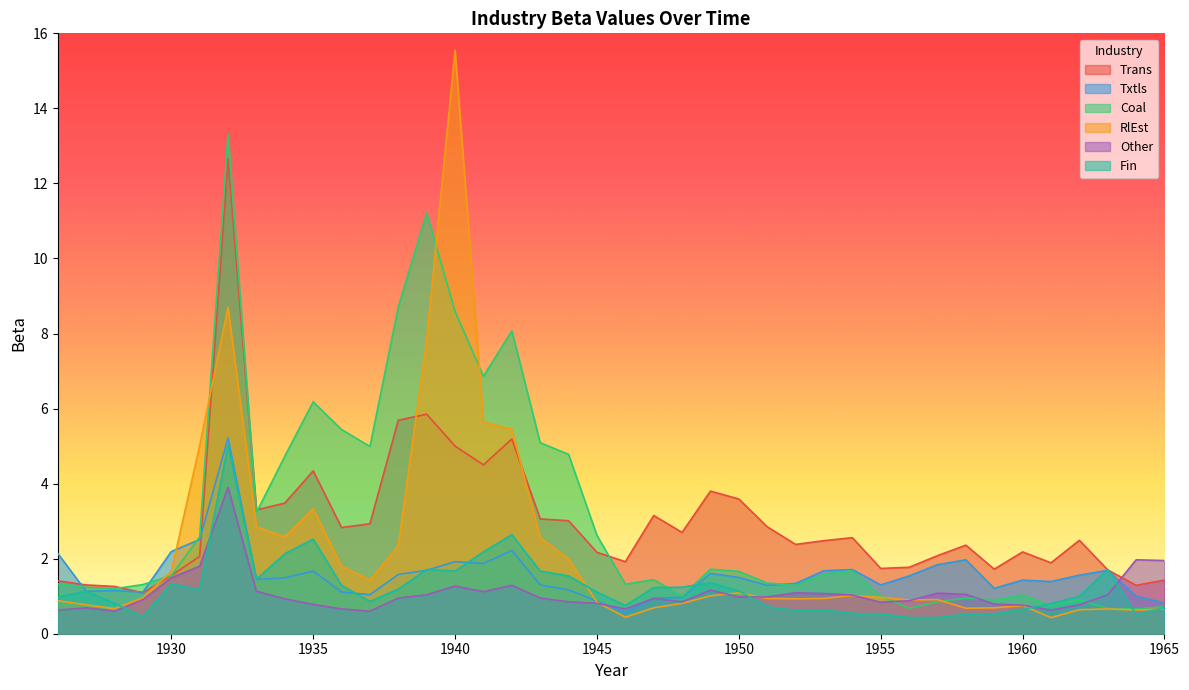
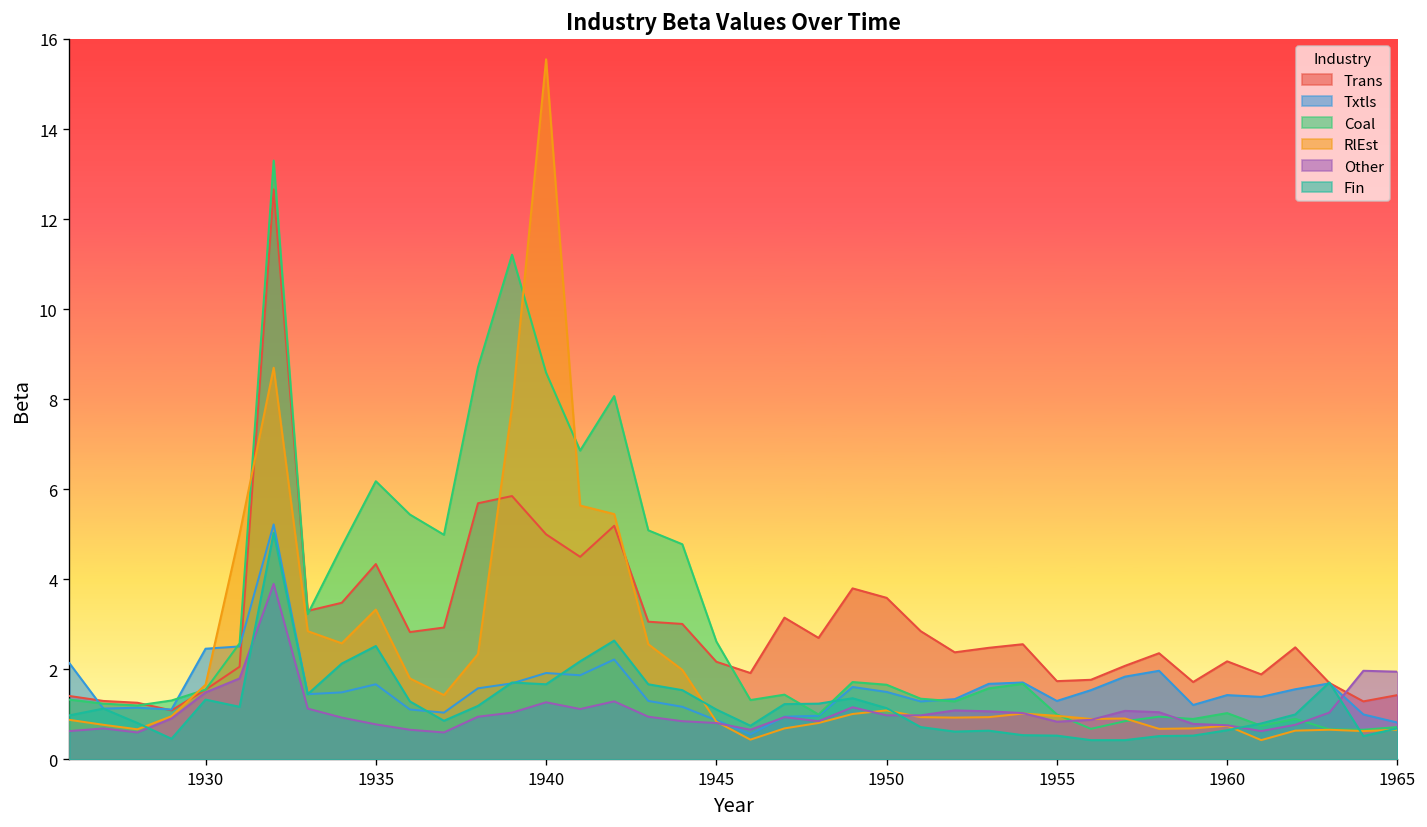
  {
    "Trans": {
      "1935": 4.3,
      "1940": 5.0,
      "1945": 2.2,
      "1950": 3.6,
      "1955": 1.7,
      "1960": 2.2,
      "1965": 1.4
    },
    "Txtls": {
-     "1930": 2.2,
+     "1930": 2.5,
      "1935": 1.7,
      "1940": 1.9,
      "1950": 1.5,
      "1955": 1.3,
      "1960": 1.4,
      "1965": 0.8
    },
    "RlEst": {
      "1930": 1.7,
      "1935": 3.3,
      "1940": 15.6
    },
    "Other": {
      "1935": 0.8,
      "1940": 1.3,
      "1950": 1.0,
      "1955": 0.8,
      "1965": 2.0
    }
  }
